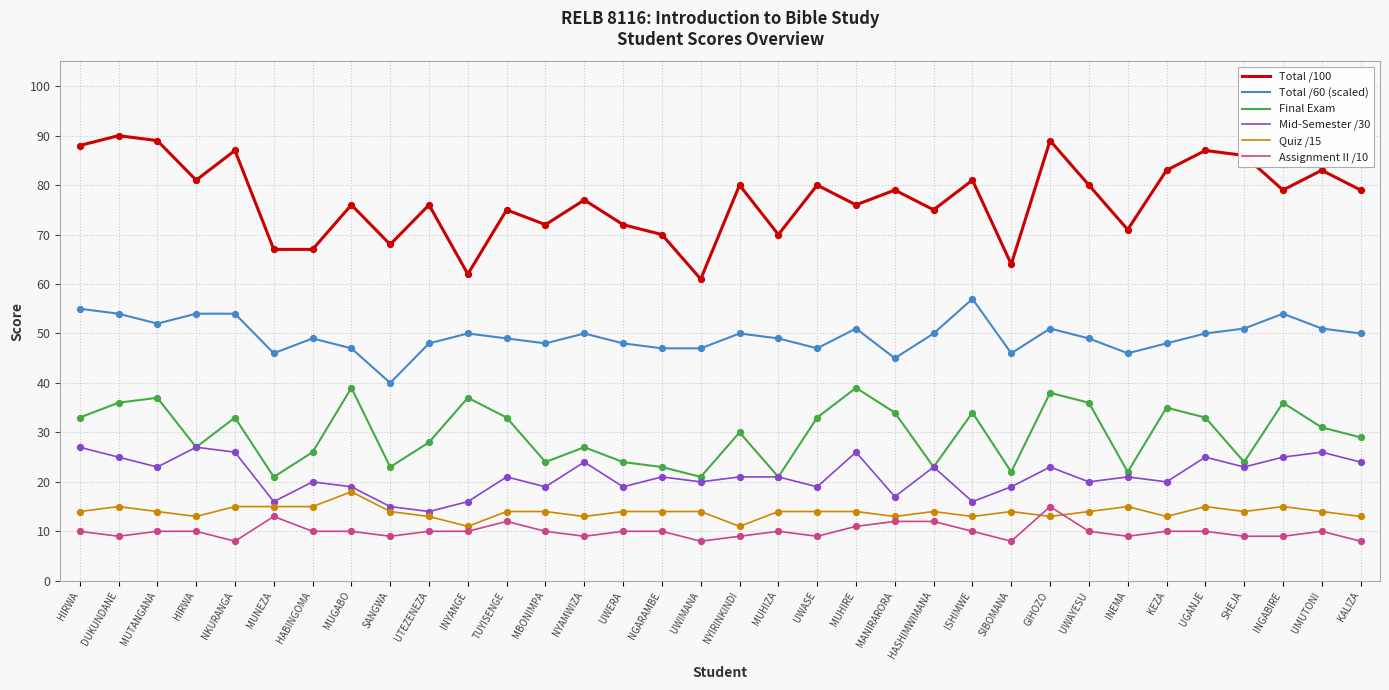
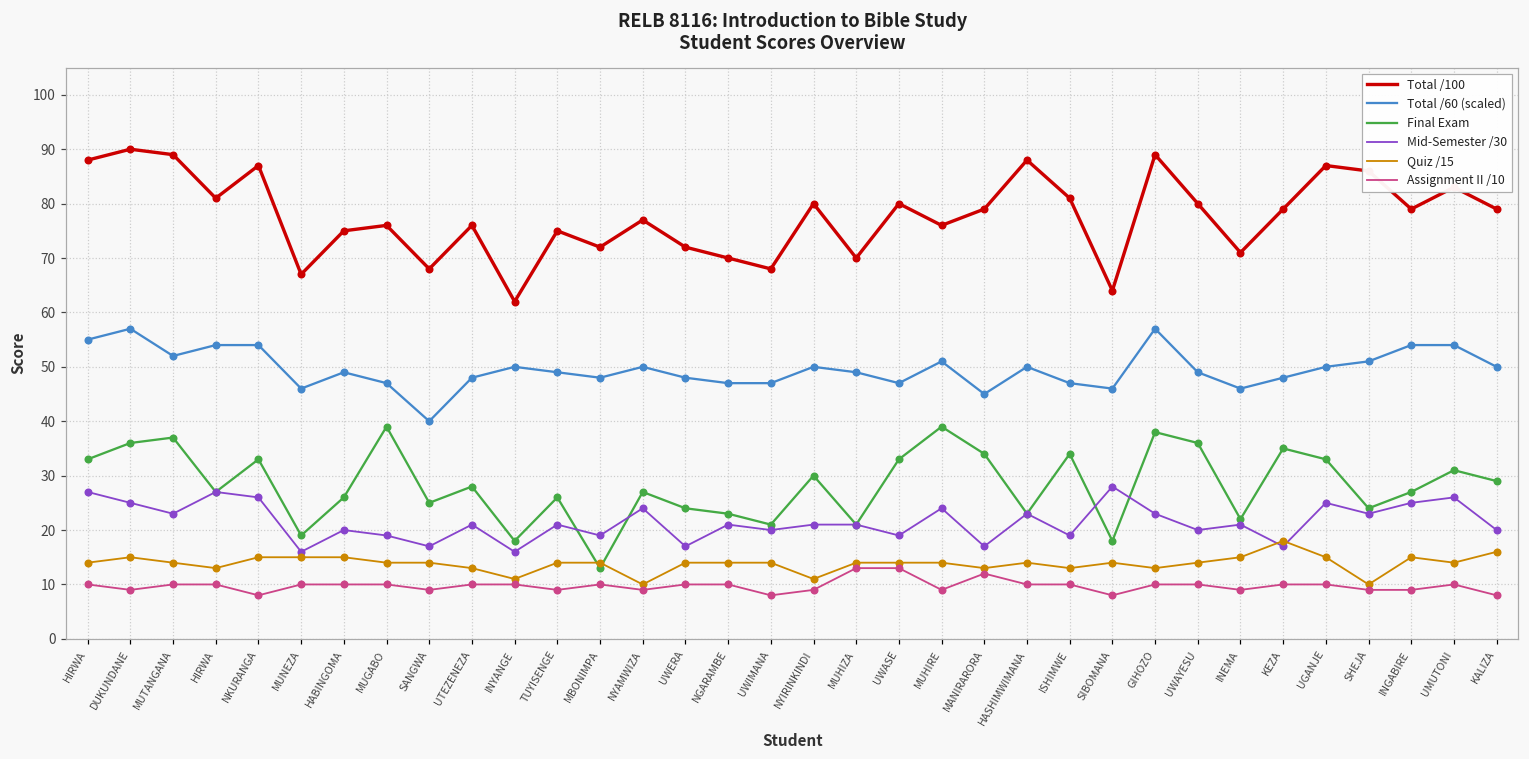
  {
    "Total /100": {
      "DUKUNDANE": 90,
      "MUTANGANA": 89,
      "NKURANGA": 87,
      "MUNEZA": 67,
-     "HABINGOMA": 67,
+     "HABINGOMA": 75,
      "MUGABO": 76,
      "SANGWA": 68,
      "UTEZENEZA": 76,
      "INYANGE": 62,
      "TUYISENGE": 75,
      "MBONIMPA": 72,
      "NYAMWIZA": 77,
      "UWERA": 72,
      "NGARAMBE": 70,
-     "UWIMANA": 61,
+     "UWIMANA": 68,
      "NYIRINKINDI": 80,
      "MUHIZA": 70,
      "UWASE": 80,
      "MUHIRE": 76,
      "MANIRARORA": 79,
-     "HASHIMWIMANA": 75,
+     "HASHIMWIMANA": 88,
      "ISHIMWE": 81,
      "SIBOMANA": 64,
      "GIHOZO": 89,
      "UWAYESU": 80,
      "INEMA": 71,
-     "KEZA": 83,
+     "KEZA": 79,
      "UGANJE": 87,
      "INGABIRE": 79,
      "UMUTONI": 83,
      "KALIZA": 79
    },
    "Total /60 (scaled)": {
-     "DUKUNDANE": 54,
+     "DUKUNDANE": 57,
      "MUTANGANA": 52,
      "NKURANGA": 54,
      "MUNEZA": 46,
      "HABINGOMA": 49,
      "MUGABO": 47,
      "SANGWA": 40,
      "UTEZENEZA": 48,
      "INYANGE": 50,
      "TUYISENGE": 49,
      "MBONIMPA": 48,
      "NYAMWIZA": 50,
      "UWERA": 48,
      "NGARAMBE": 47,
      "UWIMANA": 47,
      "NYIRINKINDI": 50,
      "MUHIZA": 49,
      "UWASE": 47,
      "MUHIRE": 51,
      "MANIRARORA": 45,
      "HASHIMWIMANA": 50,
-     "ISHIMWE": 57,
+     "ISHIMWE": 47,
      "SIBOMANA": 46,
-     "GIHOZO": 51,
+     "GIHOZO": 57,
      "UWAYESU": 49,
      "INEMA": 46,
      "KEZA": 48,
      "UGANJE": 50,
      "SHEJA": 51,
      "INGABIRE": 54,
-     "UMUTONI": 51,
+     "UMUTONI": 54,
      "KALIZA": 50
    },
    "Final Exam": {
      "DUKUNDANE": 36,
      "MUTANGANA": 37,
      "NKURANGA": 33,
-     "MUNEZA": 21,
+     "MUNEZA": 19,
      "HABINGOMA": 26,
      "MUGABO": 39,
-     "SANGWA": 23,
+     "SANGWA": 25,
      "UTEZENEZA": 28,
-     "INYANGE": 37,
-     "TUYISENGE": 33,
-     "MBONIMPA": 24,
+     "INYANGE": 18,
+     "TUYISENGE": 26,
+     "MBONIMPA": 13,
      "NYAMWIZA": 27,
      "UWERA": 24,
      "NGARAMBE": 23,
      "UWIMANA": 21,
      "NYIRINKINDI": 30,
      "UWASE": 33,
      "MUHIRE": 39,
      "MANIRARORA": 34,
      "ISHIMWE": 34,
-     "SIBOMANA": 22,
+     "SIBOMANA": 18,
      "GIHOZO": 38,
      "UWAYESU": 36,
      "INEMA": 22,
      "KEZA": 35,
      "UGANJE": 33,
      "SHEJA": 24,
-     "INGABIRE": 36,
+     "INGABIRE": 27,
      "UMUTONI": 31,
      "KALIZA": 29
    },
    "Mid-Semester /30": {
      "DUKUNDANE": 25,
      "MUTANGANA": 23,
      "NKURANGA": 26,
      "MUNEZA": 16,
      "HABINGOMA": 20,
      "MUGABO": 19,
-     "SANGWA": 15,
-     "UTEZENEZA": 14,
+     "SANGWA": 17,
+     "UTEZENEZA": 21,
      "INYANGE": 16,
      "TUYISENGE": 21,
      "MBONIMPA": 19,
      "NYAMWIZA": 24,
-     "UWERA": 19,
+     "UWERA": 17,
      "NGARAMBE": 21,
      "UWIMANA": 20,
      "NYIRINKINDI": 21,
      "UWASE": 19,
-     "MUHIRE": 26,
+     "MUHIRE": 24,
      "MANIRARORA": 17,
-     "ISHIMWE": 16,
-     "SIBOMANA": 19,
+     "ISHIMWE": 19,
+     "SIBOMANA": 28,
      "GIHOZO": 23,
      "UWAYESU": 20,
      "INEMA": 21,
-     "KEZA": 20,
+     "KEZA": 17,
      "UGANJE": 25,
      "SHEJA": 23,
      "INGABIRE": 25,
      "UMUTONI": 26,
-     "KALIZA": 24
+     "KALIZA": 20
    },
    "Quiz /15": {
      "DUKUNDANE": 15,
      "MUTANGANA": 14,
      "NKURANGA": 15,
      "MUNEZA": 15,
      "HABINGOMA": 15,
-     "MUGABO": 18,
+     "MUGABO": 14,
      "SANGWA": 14,
      "UTEZENEZA": 13,
      "INYANGE": 11,
      "TUYISENGE": 14,
      "MBONIMPA": 14,
-     "NYAMWIZA": 13,
+     "NYAMWIZA": 10,
      "UWERA": 14,
      "NGARAMBE": 14,
      "UWIMANA": 14,
      "NYIRINKINDI": 11,
      "MUHIZA": 14,
      "UWASE": 14,
      "MUHIRE": 14,
      "MANIRARORA": 13,
      "HASHIMWIMANA": 14,
      "ISHIMWE": 13,
      "SIBOMANA": 14,
      "GIHOZO": 13,
      "UWAYESU": 14,
      "INEMA": 15,
-     "KEZA": 13,
+     "KEZA": 18,
      "UGANJE": 15,
-     "SHEJA": 14,
+     "SHEJA": 10,
      "INGABIRE": 15,
      "UMUTONI": 14,
-     "KALIZA": 13
+     "KALIZA": 16
    },
    "Assignment II /10": {
      "DUKUNDANE": 9,
      "MUTANGANA": 10,
      "NKURANGA": 8,
-     "MUNEZA": 13,
+     "MUNEZA": 10,
      "HABINGOMA": 10,
      "MUGABO": 10,
      "SANGWA": 9,
      "UTEZENEZA": 10,
      "INYANGE": 10,
-     "TUYISENGE": 12,
+     "TUYISENGE": 9,
      "MBONIMPA": 10,
      "NYAMWIZA": 9,
      "UWERA": 10,
      "NGARAMBE": 10,
      "UWIMANA": 8,
      "NYIRINKINDI": 9,
-     "MUHIZA": 10,
-     "UWASE": 9,
-     "MUHIRE": 11,
+     "MUHIZA": 13,
+     "UWASE": 13,
+     "MUHIRE": 9,
      "MANIRARORA": 12,
-     "HASHIMWIMANA": 12,
+     "HASHIMWIMANA": 10,
      "ISHIMWE": 10,
      "SIBOMANA": 8,
-     "GIHOZO": 15,
+     "GIHOZO": 10,
      "UWAYESU": 10,
      "INEMA": 9,
      "KEZA": 10,
      "UGANJE": 10,
      "SHEJA": 9,
      "INGABIRE": 9,
      "UMUTONI": 10,
      "KALIZA": 8
    }
  }
